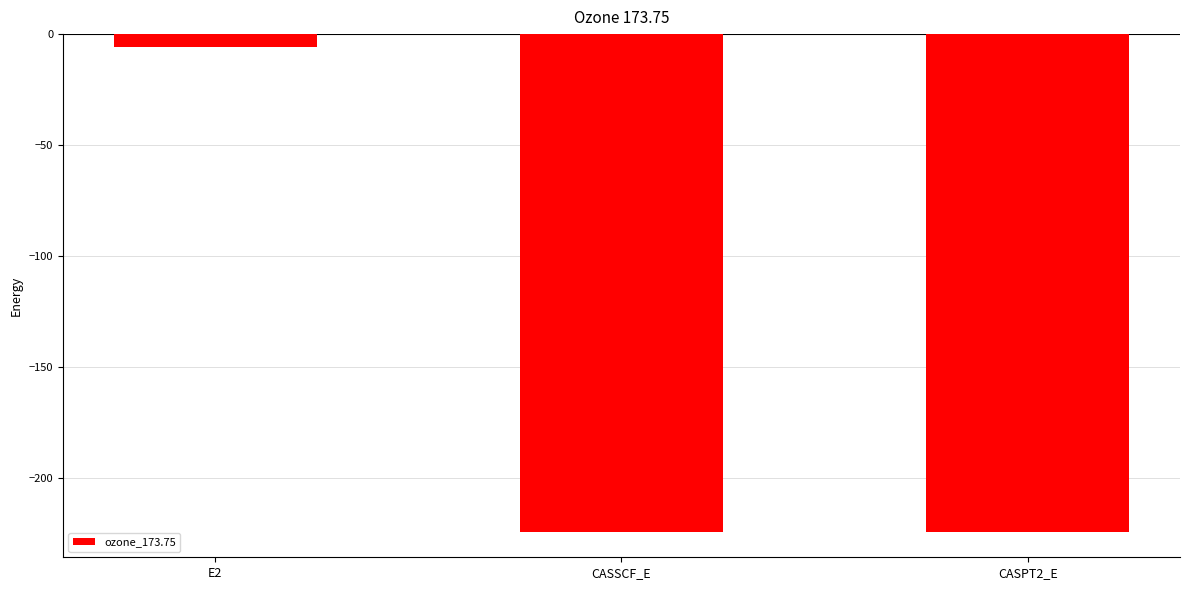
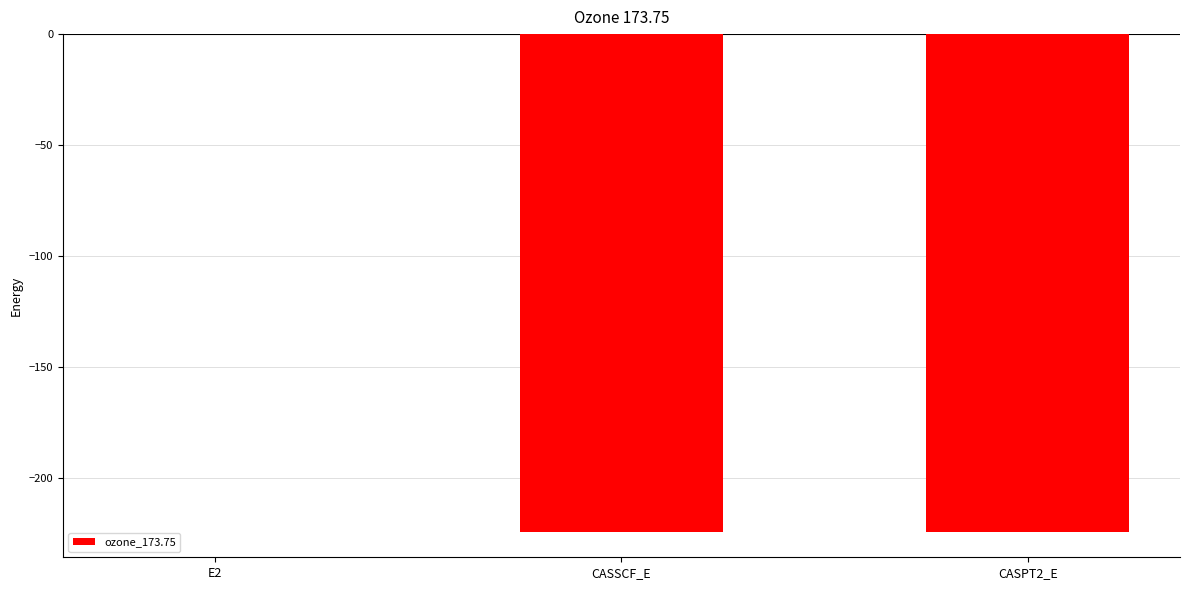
  {
-   "E2": -6,
+   "E2": 0,
    "CASSCF_E": -224,
    "CASPT2_E": -224
  }
